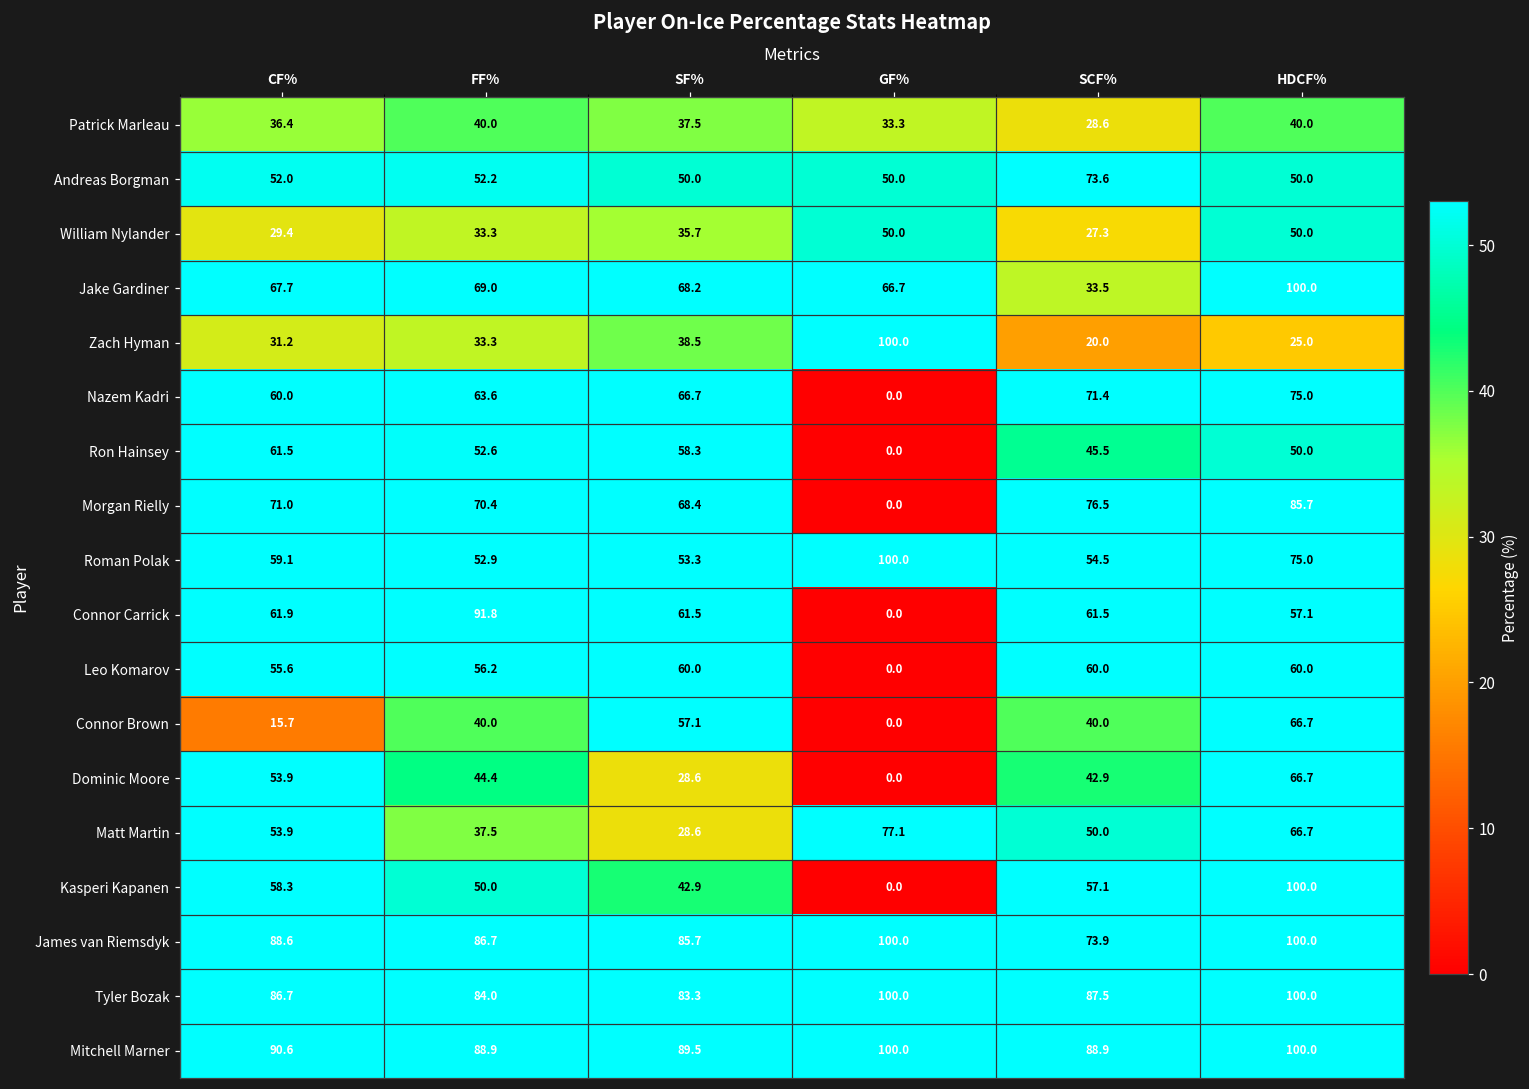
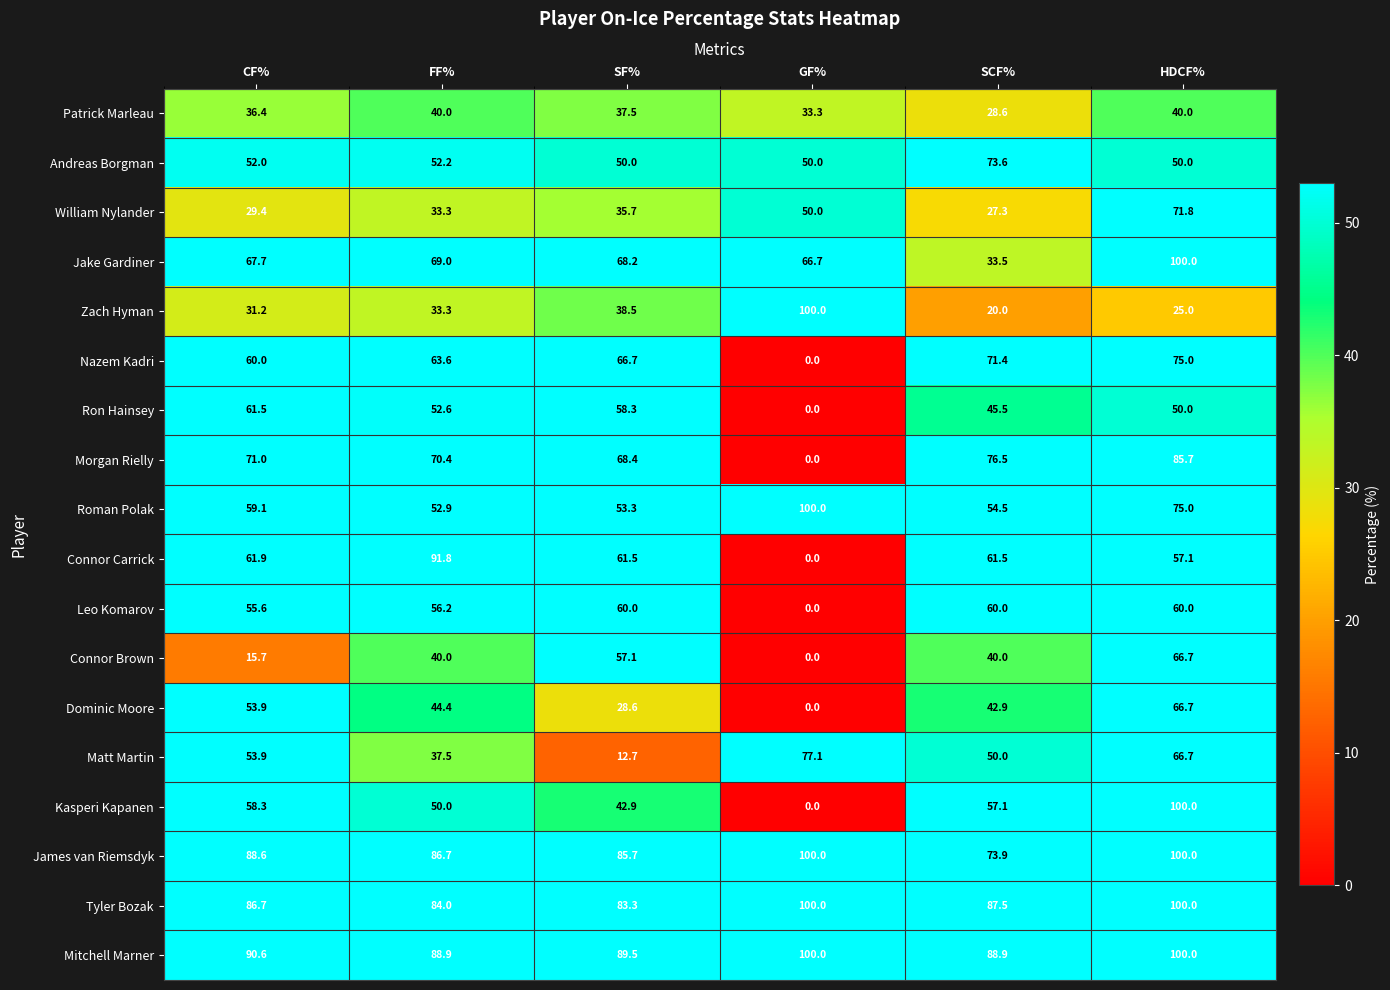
  {
    "Patrick Marleau": {
      "CF%": 36.4,
      "FF%": 40.0,
      "SF%": 37.5,
      "GF%": 33.3,
      "SCF%": 28.6,
      "HDCF%": 40.0
    },
    "Andreas Borgman": {
      "CF%": 52.0,
      "FF%": 52.2,
      "SF%": 50.0,
      "GF%": 50.0,
      "SCF%": 73.6,
      "HDCF%": 50.0
    },
    "William Nylander": {
      "CF%": 29.4,
      "FF%": 33.3,
      "SF%": 35.7,
      "GF%": 50.0,
      "SCF%": 27.3,
-     "HDCF%": 50.0
+     "HDCF%": 71.8
    },
    "Jake Gardiner": {
      "CF%": 67.7,
      "FF%": 69.0,
      "SF%": 68.2,
      "GF%": 66.7,
      "SCF%": 33.5,
      "HDCF%": 100.0
    },
    "Zach Hyman": {
      "CF%": 31.2,
      "FF%": 33.3,
      "SF%": 38.5,
      "GF%": 100.0,
      "SCF%": 20.0,
      "HDCF%": 25.0
    },
    "Nazem Kadri": {
      "CF%": 60.0,
      "FF%": 63.6,
      "SF%": 66.7,
      "GF%": 0.0,
      "SCF%": 71.4,
      "HDCF%": 75.0
    },
    "Ron Hainsey": {
      "CF%": 61.5,
      "FF%": 52.6,
      "SF%": 58.3,
      "GF%": 0.0,
      "SCF%": 45.5,
      "HDCF%": 50.0
    },
    "Morgan Rielly": {
      "CF%": 71.0,
      "FF%": 70.4,
      "SF%": 68.4,
      "GF%": 0.0,
      "SCF%": 76.5,
      "HDCF%": 85.7
    },
    "Roman Polak": {
      "CF%": 59.1,
      "FF%": 52.9,
      "SF%": 53.3,
      "GF%": 100.0,
      "SCF%": 54.5,
      "HDCF%": 75.0
    },
    "Connor Carrick": {
      "CF%": 61.9,
      "FF%": 91.8,
      "SF%": 61.5,
      "GF%": 0.0,
      "SCF%": 61.5,
      "HDCF%": 57.1
    },
    "Leo Komarov": {
      "CF%": 55.6,
      "FF%": 56.2,
      "SF%": 60.0,
      "GF%": 0.0,
      "SCF%": 60.0,
      "HDCF%": 60.0
    },
    "Connor Brown": {
      "CF%": 15.7,
      "FF%": 40.0,
      "SF%": 57.1,
      "GF%": 0.0,
      "SCF%": 40.0,
      "HDCF%": 66.7
    },
    "Dominic Moore": {
      "CF%": 53.9,
      "FF%": 44.4,
      "SF%": 28.6,
      "GF%": 0.0,
      "SCF%": 42.9,
      "HDCF%": 66.7
    },
    "Matt Martin": {
      "CF%": 53.9,
      "FF%": 37.5,
-     "SF%": 28.6,
+     "SF%": 12.7,
      "GF%": 77.1,
      "SCF%": 50.0,
      "HDCF%": 66.7
    },
    "Kasperi Kapanen": {
      "CF%": 58.3,
      "FF%": 50.0,
      "SF%": 42.9,
      "GF%": 0.0,
      "SCF%": 57.1,
      "HDCF%": 100.0
    },
    "James van Riemsdyk": {
      "CF%": 88.6,
      "FF%": 86.7,
      "SF%": 85.7,
      "GF%": 100.0,
      "SCF%": 73.9,
      "HDCF%": 100.0
    },
    "Tyler Bozak": {
      "CF%": 86.7,
      "FF%": 84.0,
      "SF%": 83.3,
      "GF%": 100.0,
      "SCF%": 87.5,
      "HDCF%": 100.0
    },
    "Mitchell Marner": {
      "CF%": 90.6,
      "FF%": 88.9,
      "SF%": 89.5,
      "GF%": 100.0,
      "SCF%": 88.9,
      "HDCF%": 100.0
    }
  }
